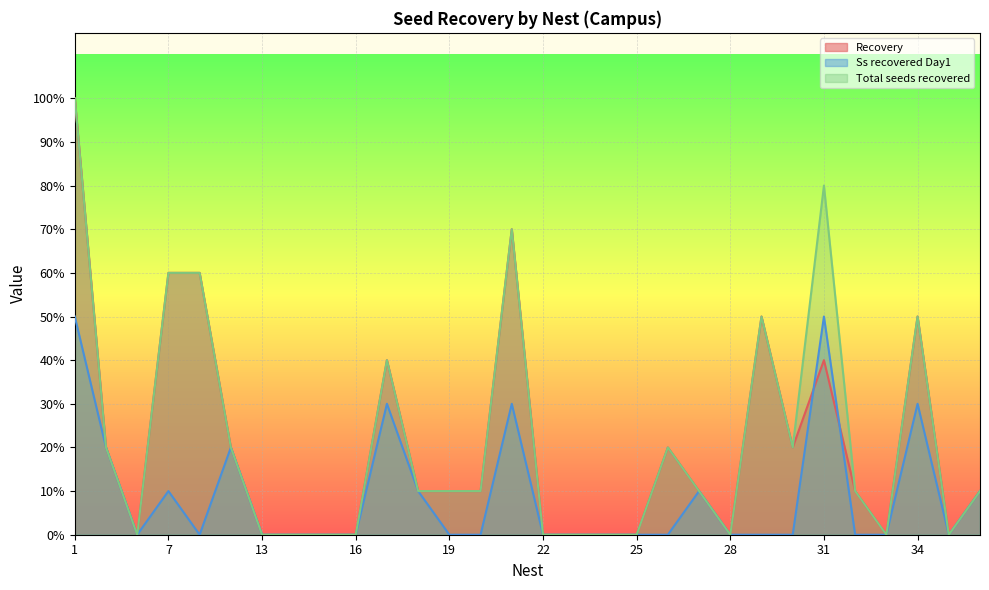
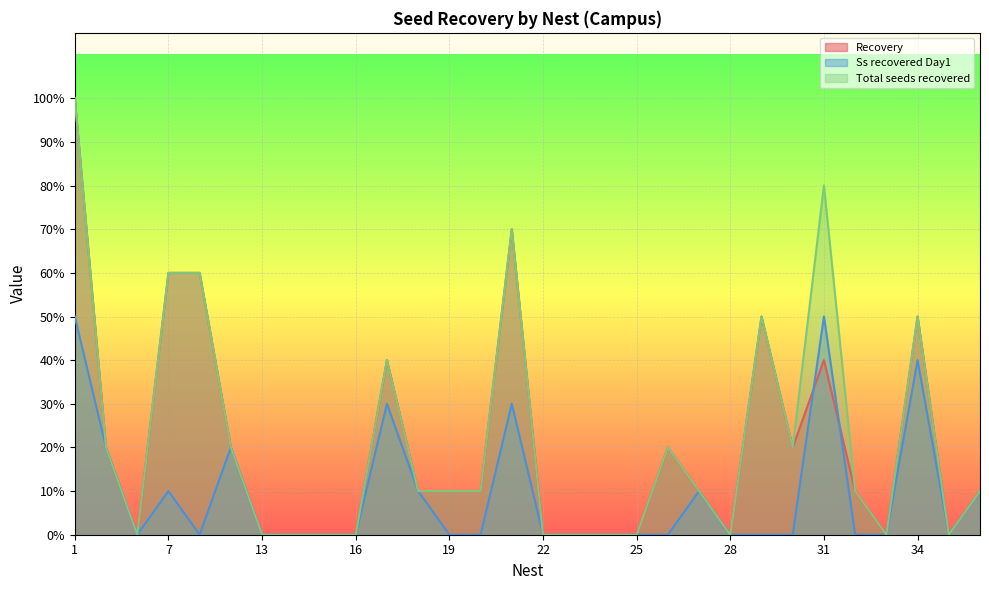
  {
    "Recovery": {
      "31": "40%"
    },
    "Ss recovered Day1": {
      "31": "50%",
-     "34": "30%"
+     "34": "40%"
    },
    "Total seeds recovered": {
      "31": "80%"
    }
  }
